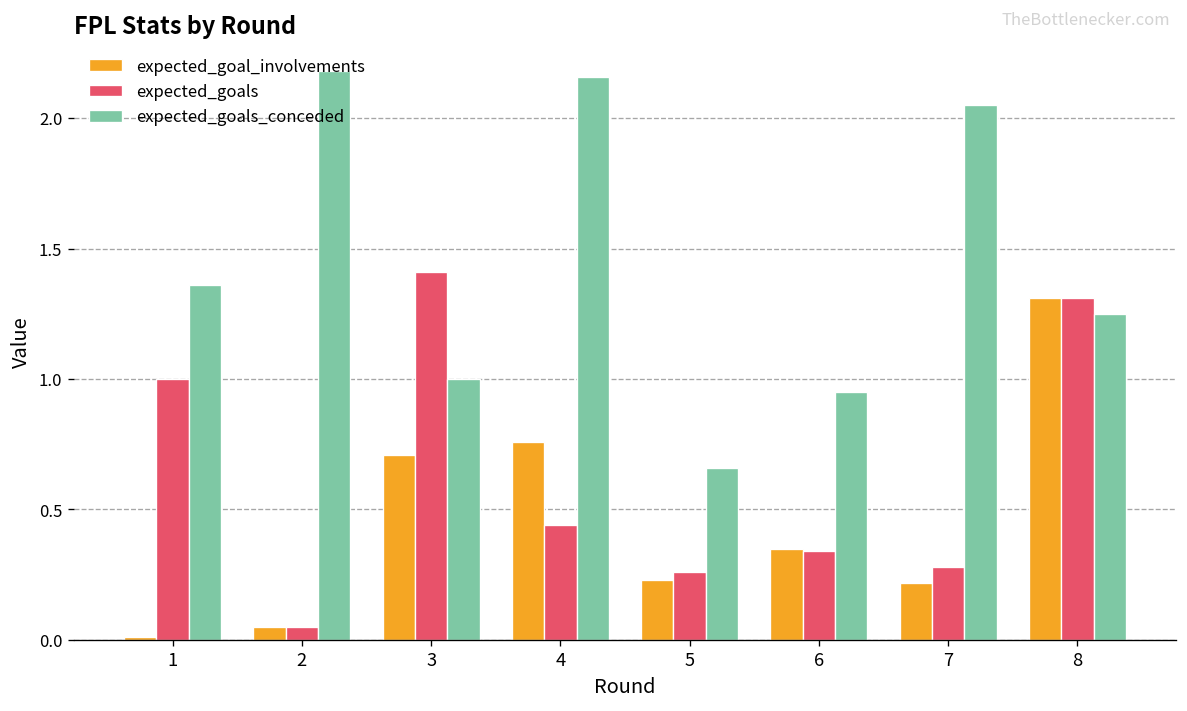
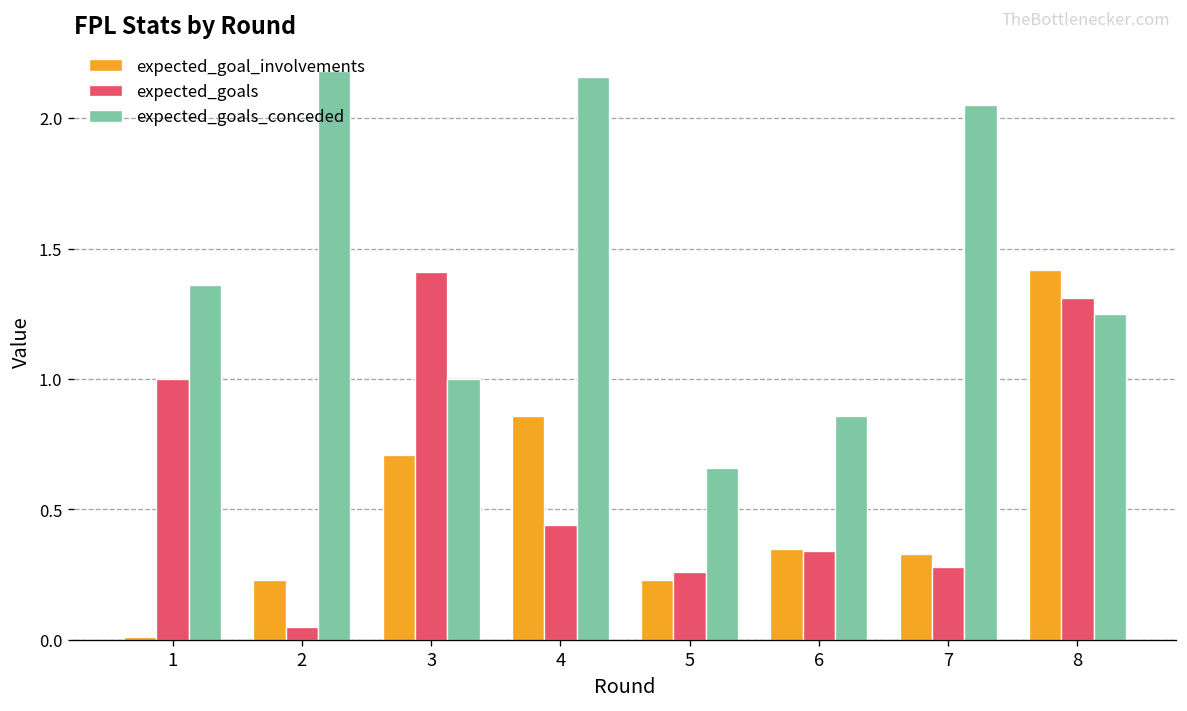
  {
    "expected_goal_involvements": {
-     "2": 0.05,
+     "2": 0.23,
      "3": 0.71,
-     "4": 0.76,
+     "4": 0.86,
      "5": 0.23,
      "6": 0.35,
-     "7": 0.22,
-     "8": 1.31
+     "7": 0.33,
+     "8": 1.42
    },
    "expected_goals": {
      "1": 1.00,
      "2": 0.05,
      "3": 1.41,
      "4": 0.44,
      "5": 0.26,
      "6": 0.34,
      "7": 0.28,
      "8": 1.31
    },
    "expected_goals_conceded": {
      "1": 1.36,
      "2": 2.18,
      "3": 1.00,
      "4": 2.16,
      "5": 0.66,
-     "6": 0.95,
+     "6": 0.86,
      "7": 2.05,
      "8": 1.25
    }
  }
